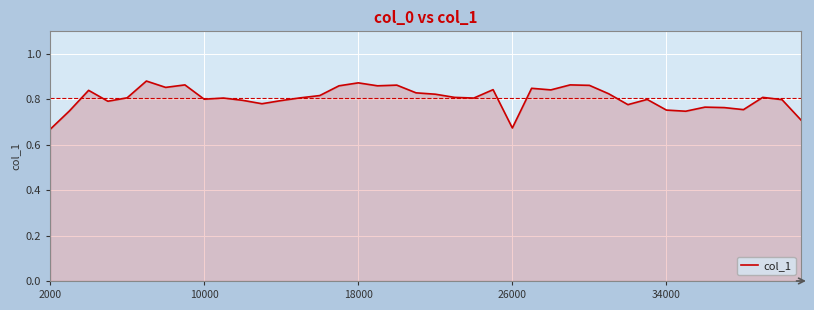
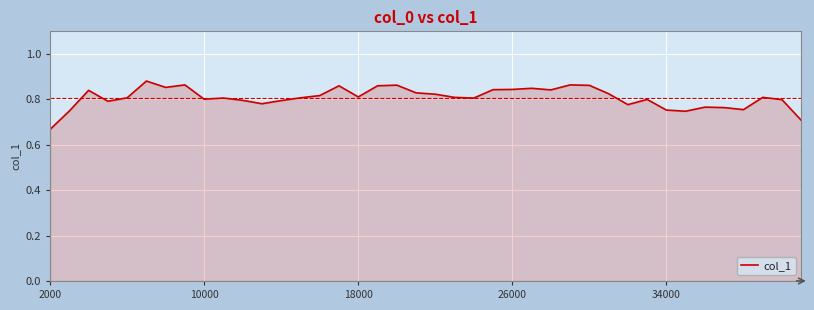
  {
    "2000": 0.67,
    "10000": 0.80,
-   "18000": 0.87,
-   "26000": 0.67,
+   "18000": 0.81,
+   "26000": 0.84,
    "34000": 0.75
  }
